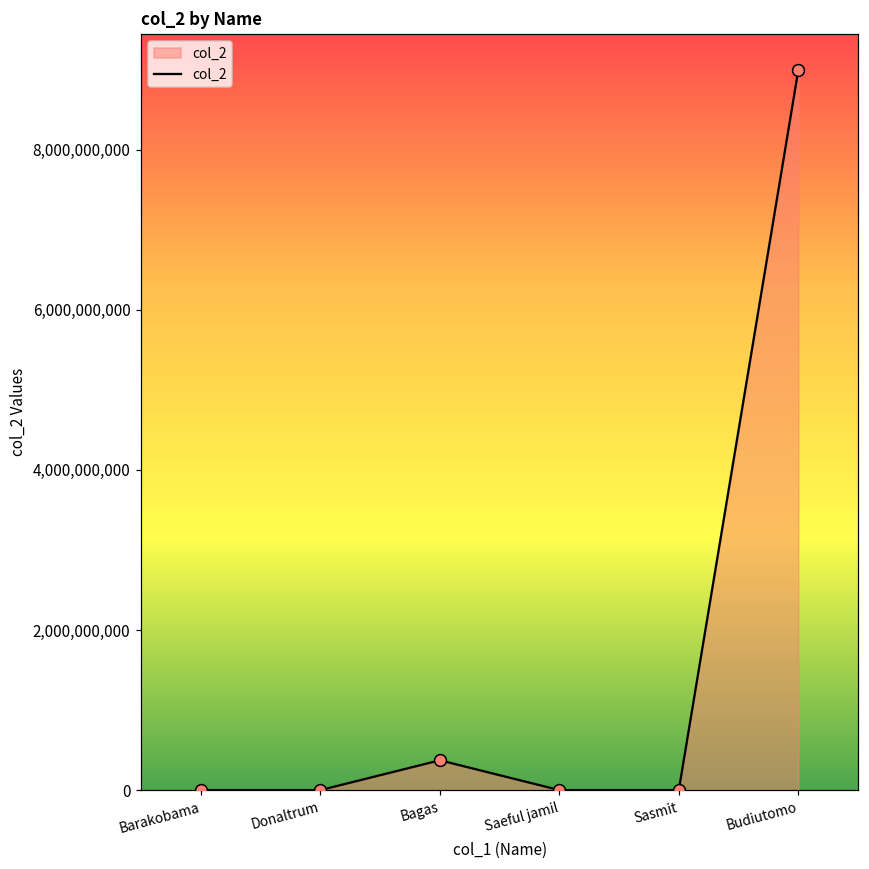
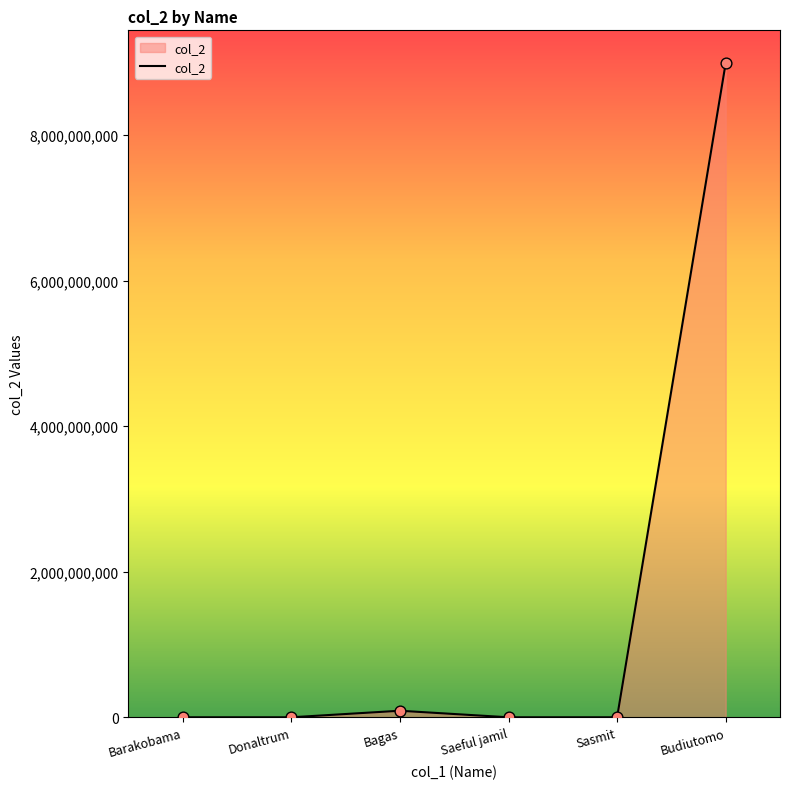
  {
    "Barakobama": "0",
    "Donaltrum": "0",
-   "Bagas": "400,000,000",
+   "Bagas": "100,000,000",
    "Saeful jamil": "0",
    "Sasmit": "0",
    "Budiutomo": "9,000,000,000"
  }
